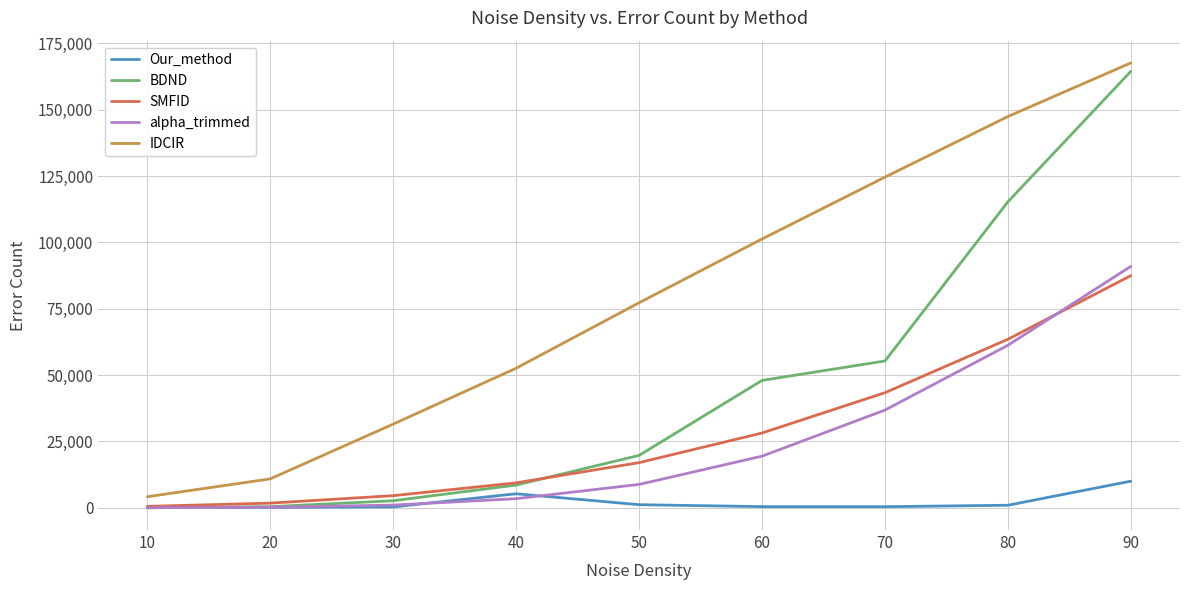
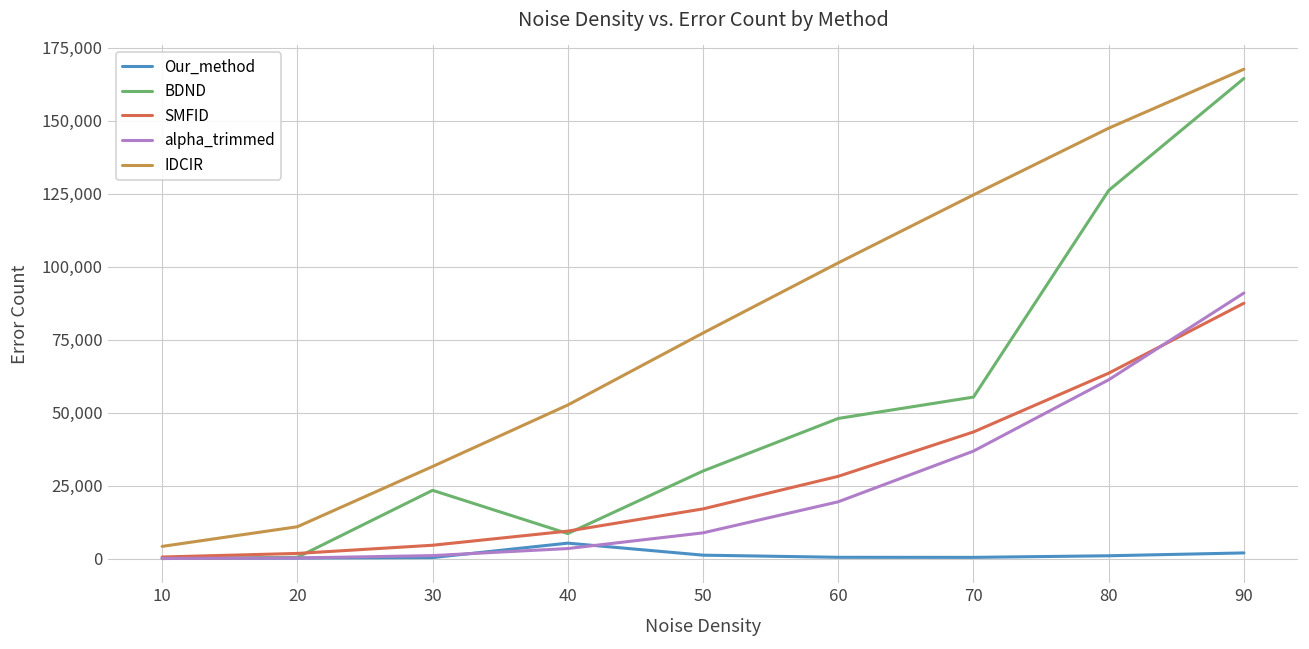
  {
    "Our_method": {
      "40": "5,000",
      "50": "1,000",
      "60": "0",
      "70": "0",
      "80": "1,000",
-     "90": "10,000"
+     "90": "2,000"
    },
    "BDND": {
-     "30": "3,000",
-     "50": "20,000",
+     "30": "23,000",
+     "50": "30,000",
      "60": "48,000",
      "70": "55,000",
-     "80": "115,000",
+     "80": "126,000",
      "90": "164,000"
    },
    "alpha_trimmed": {
      "40": "3,000",
      "50": "9,000",
      "60": "19,000",
      "70": "37,000",
      "80": "61,000",
      "90": "91,000"
    }
  }
